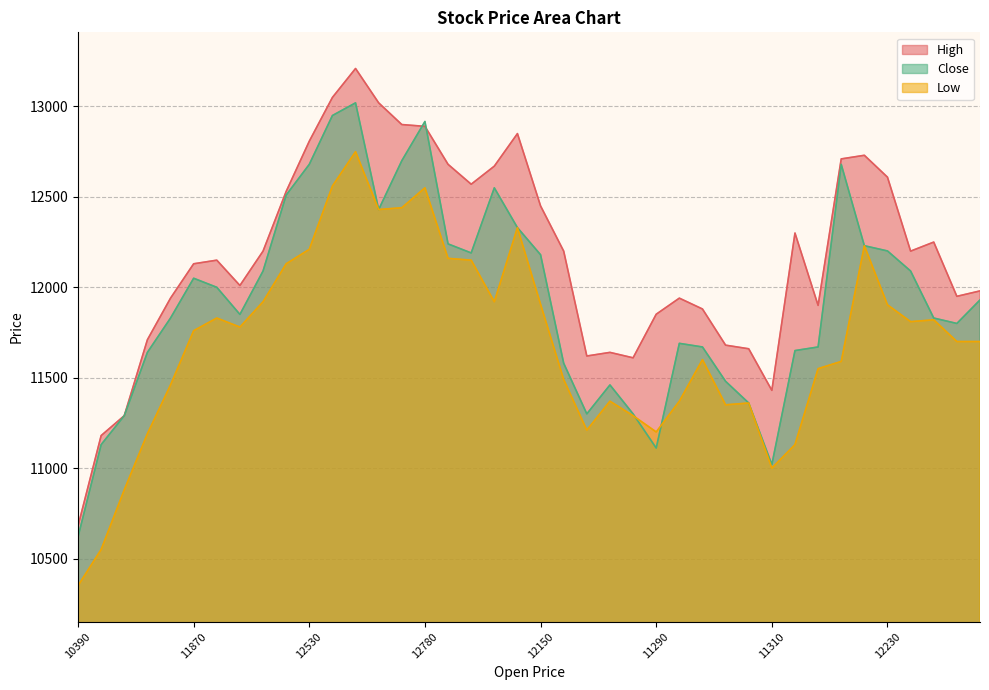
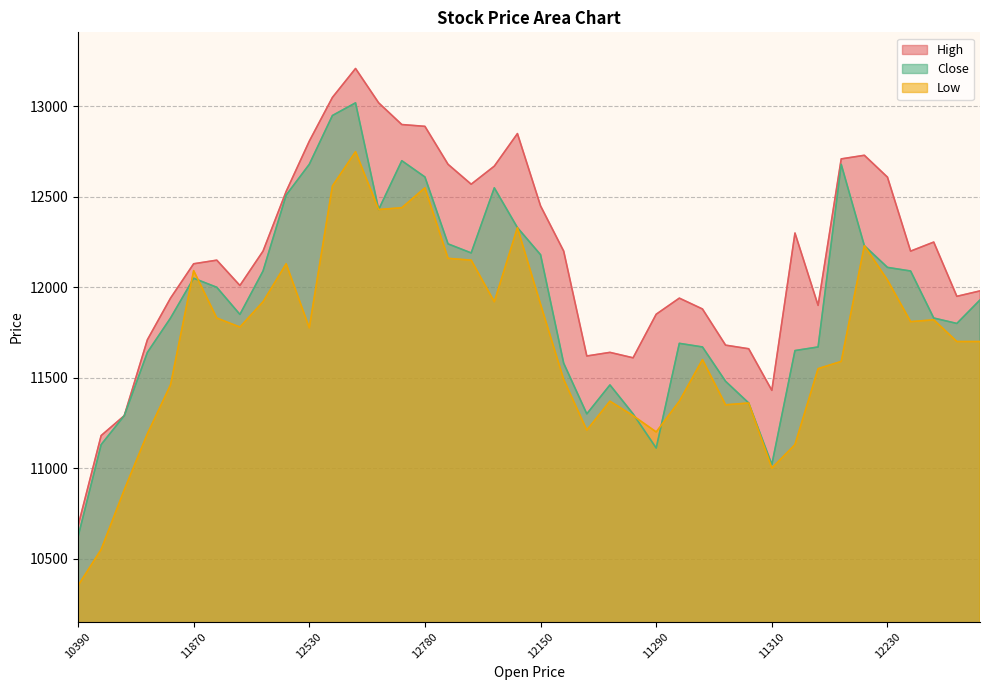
  {
    "High": {
      "10390": 10680,
      "11870": 12130,
      "12530": 12810,
      "12780": 12890,
      "12150": 12450,
      "11290": 11850,
      "11310": 11430,
      "12230": 12610
    },
    "Close": {
      "10390": 10620,
      "11870": 12050,
      "12530": 12680,
-     "12780": 12920,
+     "12780": 12610,
      "12150": 12180,
      "11290": 11110,
      "11310": 11020,
-     "12230": 12200
+     "12230": 12110
    },
    "Low": {
      "10390": 10350,
-     "11870": 11760,
-     "12530": 12210,
+     "11870": 12090,
+     "12530": 11780,
      "12780": 12550,
      "12150": 11910,
      "11290": 11200,
      "11310": 11000,
-     "12230": 11900
+     "12230": 12040
    }
  }
